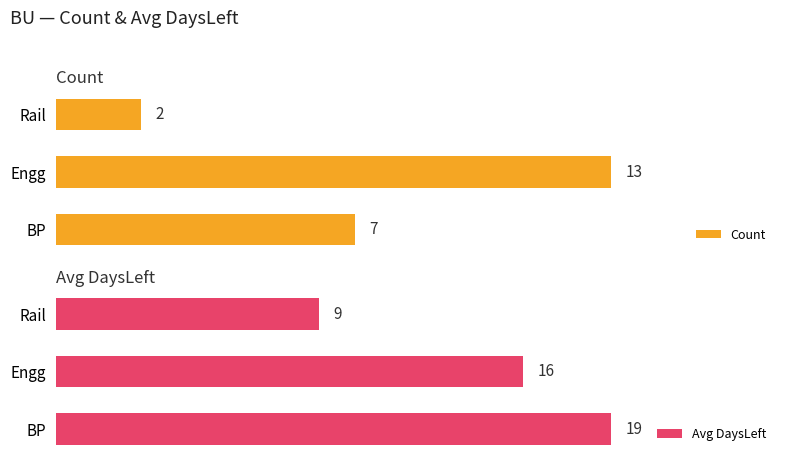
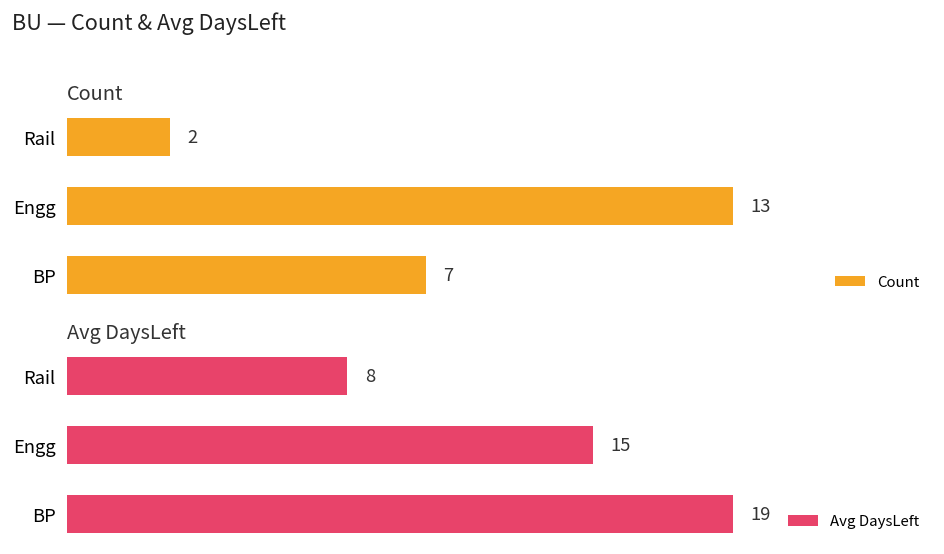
  {
    "Count": {
      "Rail": 2,
      "Engg": 13,
      "BP": 7
    },
    "Avg DaysLeft": {
-     "Rail": 9,
-     "Engg": 16,
+     "Rail": 8,
+     "Engg": 15,
      "BP": 19
    }
  }
